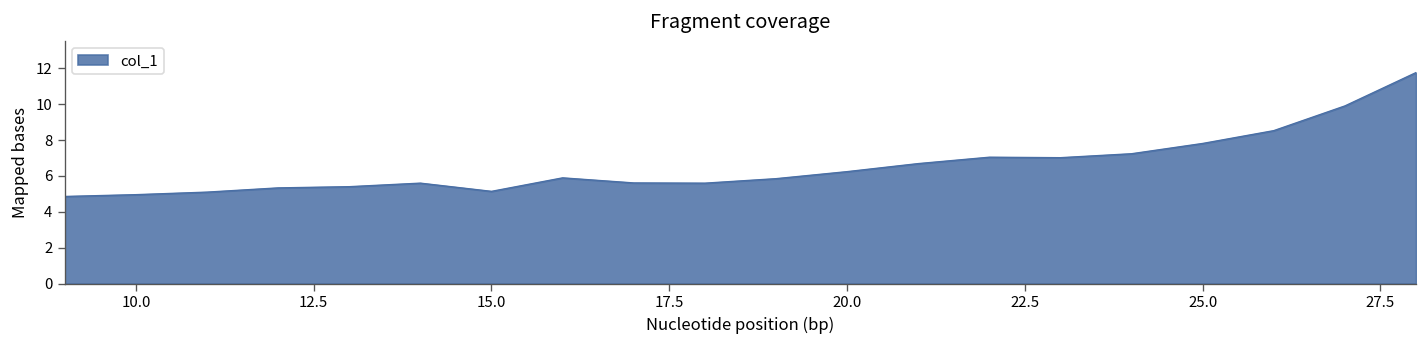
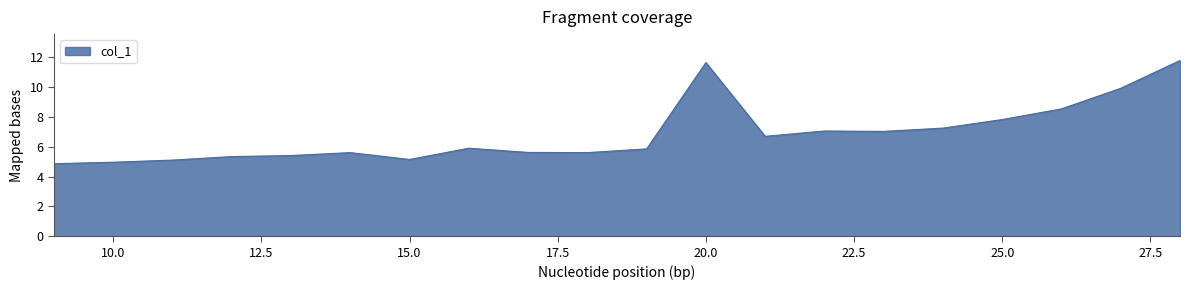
  {
    "10.0": 5.0,
    "15.0": 5.1,
-   "20.0": 6.2,
+   "20.0": 11.6,
    "25.0": 7.8
  }
